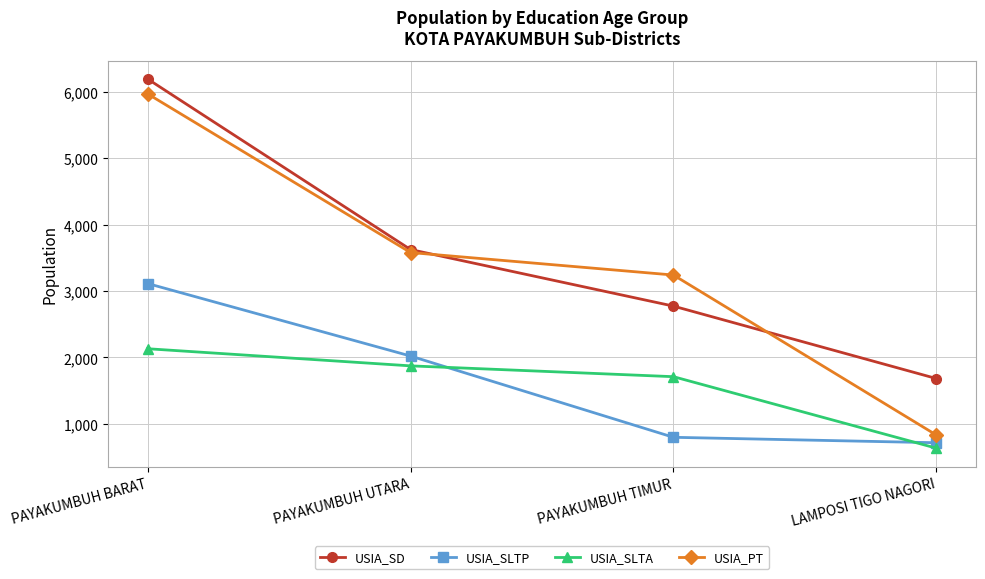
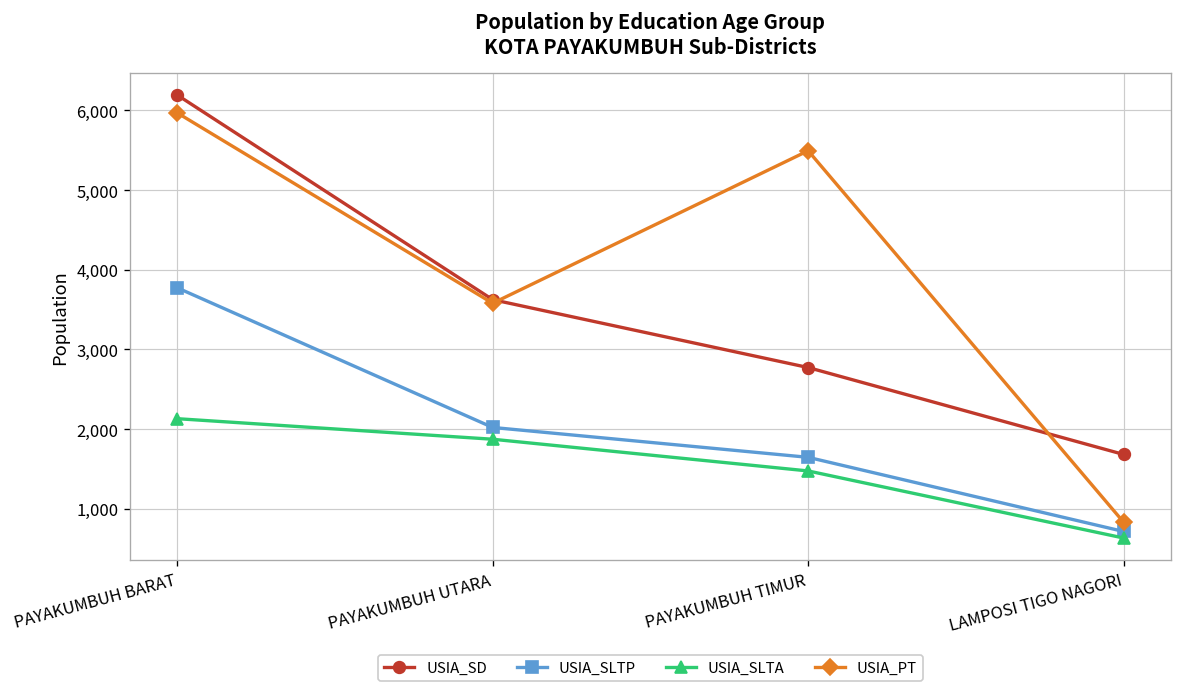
  {
    "USIA_SD": {
      "PAYAKUMBUH BARAT": "6,200",
      "PAYAKUMBUH UTARA": "3,600",
      "PAYAKUMBUH TIMUR": "2,800",
      "LAMPOSI TIGO NAGORI": "1,700"
    },
    "USIA_SLTP": {
-     "PAYAKUMBUH BARAT": "3,100",
+     "PAYAKUMBUH BARAT": "3,800",
      "PAYAKUMBUH UTARA": "2,000",
-     "PAYAKUMBUH TIMUR": "800",
+     "PAYAKUMBUH TIMUR": "1,600",
      "LAMPOSI TIGO NAGORI": "700"
    },
    "USIA_SLTA": {
      "PAYAKUMBUH BARAT": "2,100",
      "PAYAKUMBUH UTARA": "1,900",
-     "PAYAKUMBUH TIMUR": "1,700",
+     "PAYAKUMBUH TIMUR": "1,500",
      "LAMPOSI TIGO NAGORI": "600"
    },
    "USIA_PT": {
      "PAYAKUMBUH BARAT": "6,000",
      "PAYAKUMBUH UTARA": "3,600",
-     "PAYAKUMBUH TIMUR": "3,200",
+     "PAYAKUMBUH TIMUR": "5,500",
      "LAMPOSI TIGO NAGORI": "800"
    }
  }
